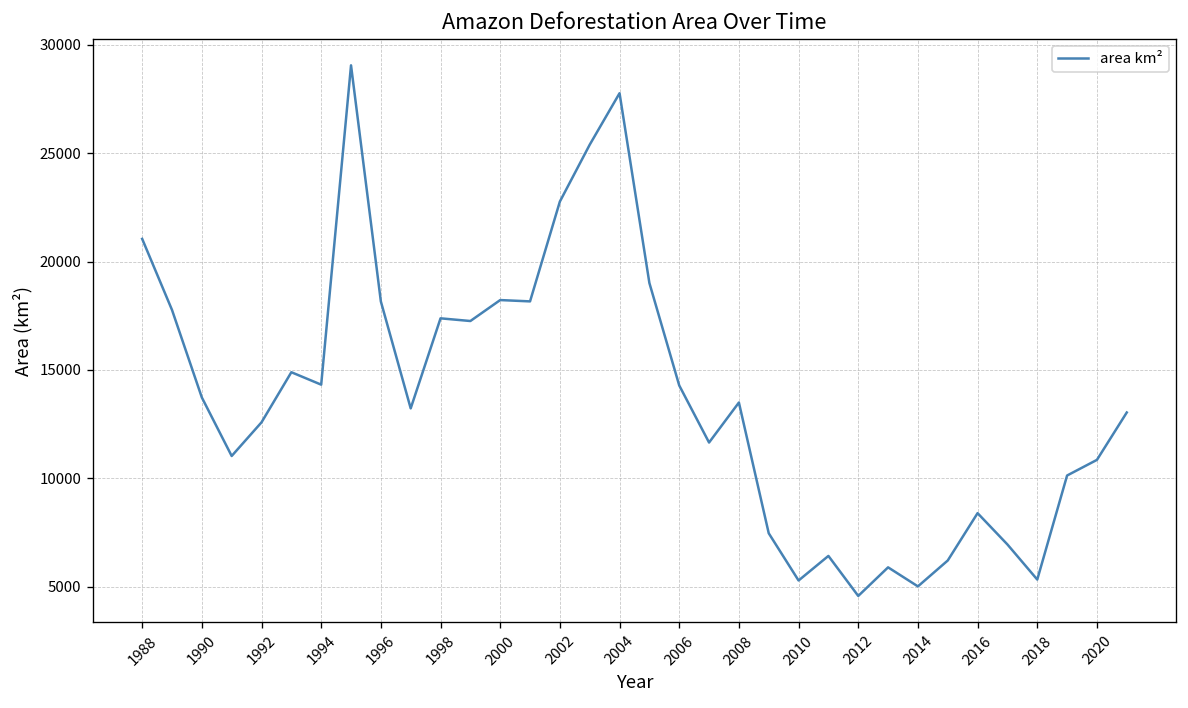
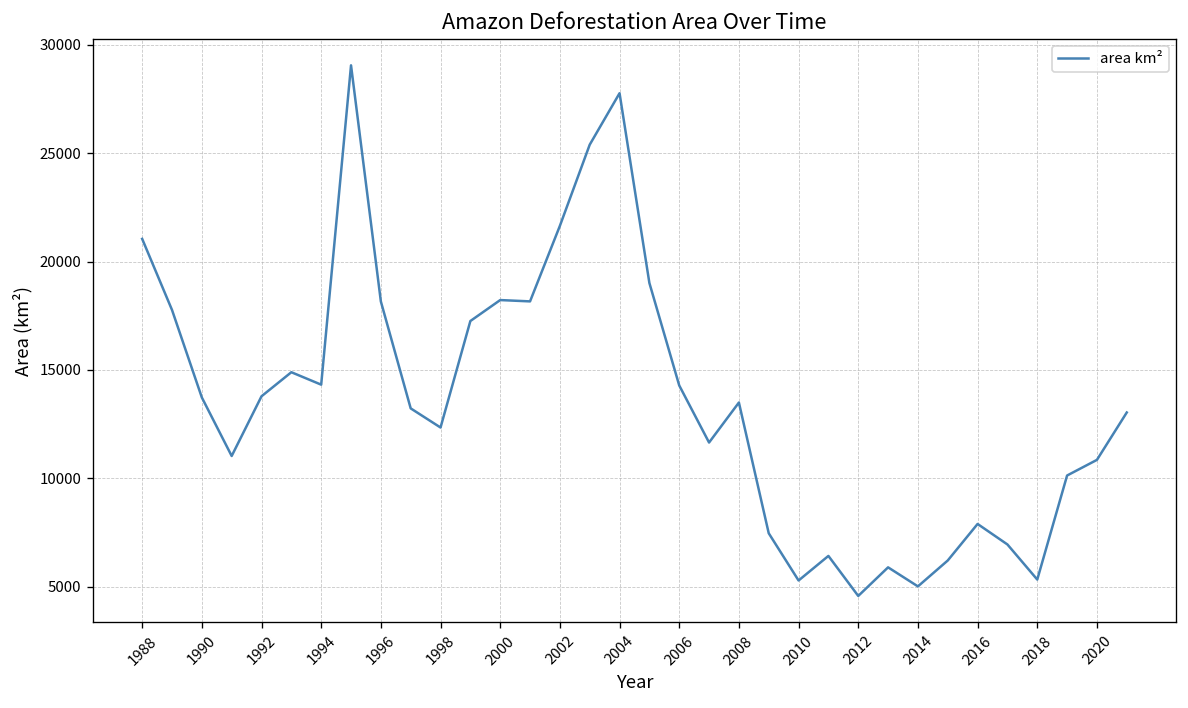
  {
    "1988": 21100,
    "1990": 13700,
-   "1992": 12600,
+   "1992": 13800,
    "1994": 14300,
    "1996": 18200,
-   "1998": 17400,
+   "1998": 12300,
    "2000": 18200,
-   "2002": 22800,
+   "2002": 21700,
    "2004": 27800,
    "2006": 14300,
    "2008": 13500,
    "2010": 5300,
    "2012": 4600,
    "2014": 5000,
-   "2016": 8400,
+   "2016": 7900,
    "2018": 5300,
    "2020": 10900
  }
